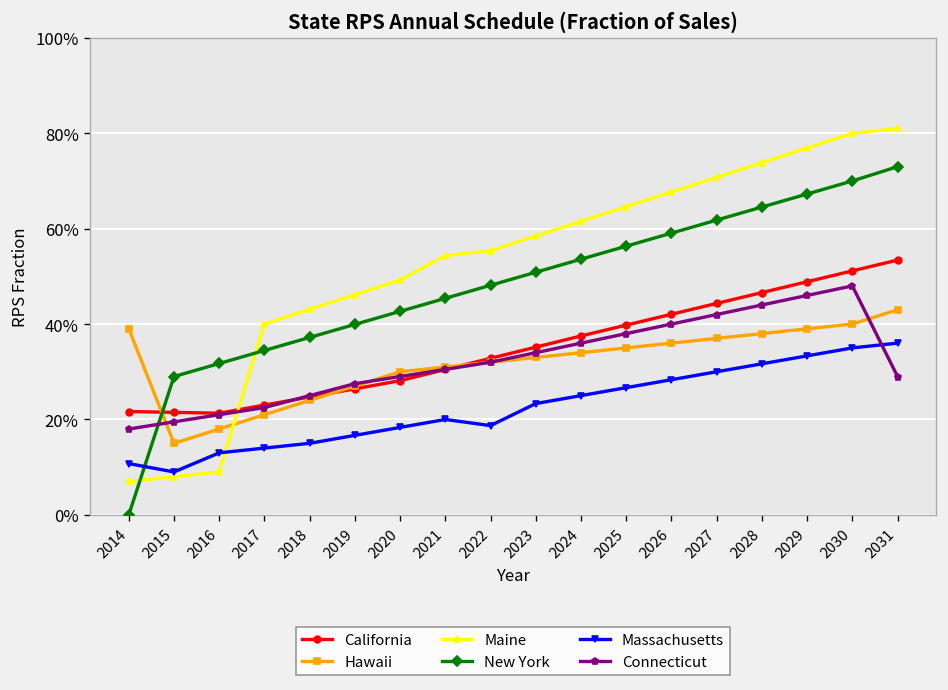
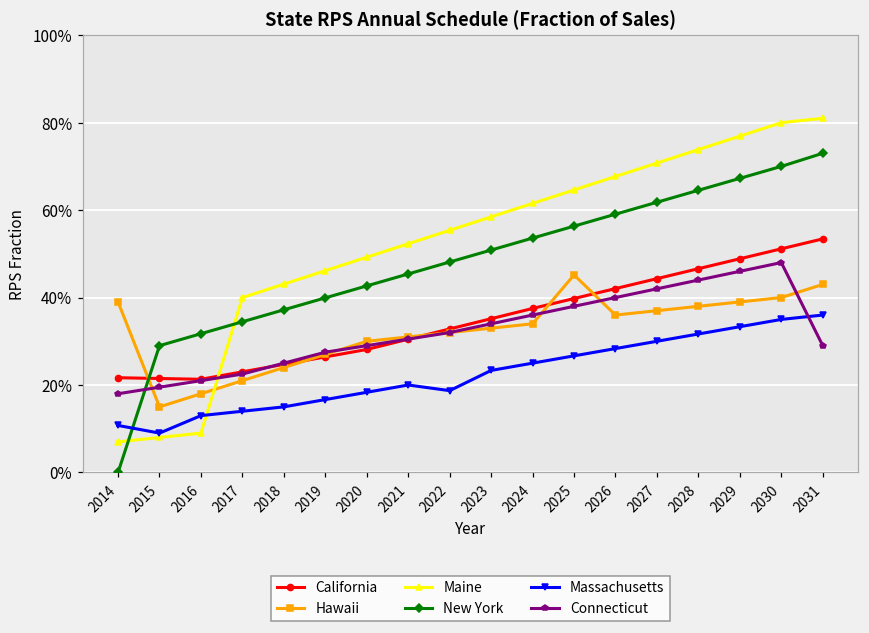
  {
    "California": {
      "2014": "22%",
      "2015": "21%",
      "2020": "28%",
      "2022": "33%",
      "2023": "35%",
      "2024": "38%",
      "2025": "40%",
      "2026": "42%",
      "2027": "44%",
      "2028": "47%",
      "2029": "49%",
      "2030": "51%",
      "2031": "53%"
    },
    "Hawaii": {
      "2014": "39%",
      "2015": "15%",
      "2016": "18%",
      "2017": "21%",
      "2018": "24%",
      "2020": "30%",
      "2023": "33%",
      "2024": "34%",
-     "2025": "35%",
+     "2025": "45%",
      "2026": "36%",
      "2027": "37%",
      "2028": "38%",
      "2029": "39%",
      "2030": "40%",
      "2031": "43%"
    },
    "Maine": {
      "2014": "7%",
      "2015": "8%",
      "2016": "9%",
      "2017": "40%",
      "2018": "43%",
      "2019": "46%",
      "2020": "49%",
-     "2021": "54%",
+     "2021": "52%",
      "2022": "55%",
      "2023": "58%",
      "2024": "62%",
      "2025": "65%",
      "2026": "68%",
      "2027": "71%",
      "2028": "74%",
      "2029": "77%",
      "2030": "80%",
      "2031": "81%"
    },
    "New York": {
      "2014": "0%",
      "2015": "29%",
      "2016": "32%",
      "2017": "34%",
      "2018": "37%",
      "2019": "40%",
      "2020": "43%",
      "2021": "45%",
      "2022": "48%",
      "2023": "51%",
      "2024": "54%",
      "2025": "56%",
      "2026": "59%",
      "2027": "62%",
      "2028": "65%",
      "2029": "67%",
      "2030": "70%",
      "2031": "73%"
    },
    "Massachusetts": {
      "2014": "11%",
      "2015": "9%",
      "2016": "13%",
      "2017": "14%",
      "2018": "15%",
      "2019": "17%",
      "2020": "18%",
      "2021": "20%",
      "2022": "19%",
      "2023": "23%",
      "2024": "25%",
      "2025": "27%",
      "2026": "28%",
      "2027": "30%",
      "2028": "32%",
      "2029": "33%",
      "2030": "35%",
      "2031": "36%"
    },
    "Connecticut": {
      "2014": "18%",
      "2015": "20%",
      "2020": "29%",
      "2023": "34%",
      "2024": "36%",
      "2025": "38%",
      "2026": "40%",
      "2027": "42%",
      "2028": "44%",
      "2029": "46%",
      "2030": "48%",
      "2031": "29%"
    }
  }
